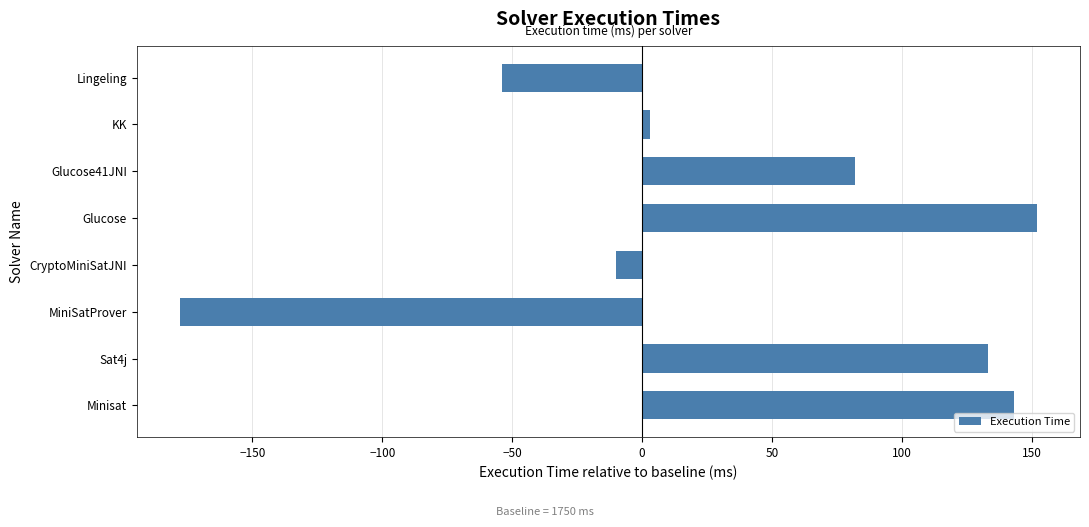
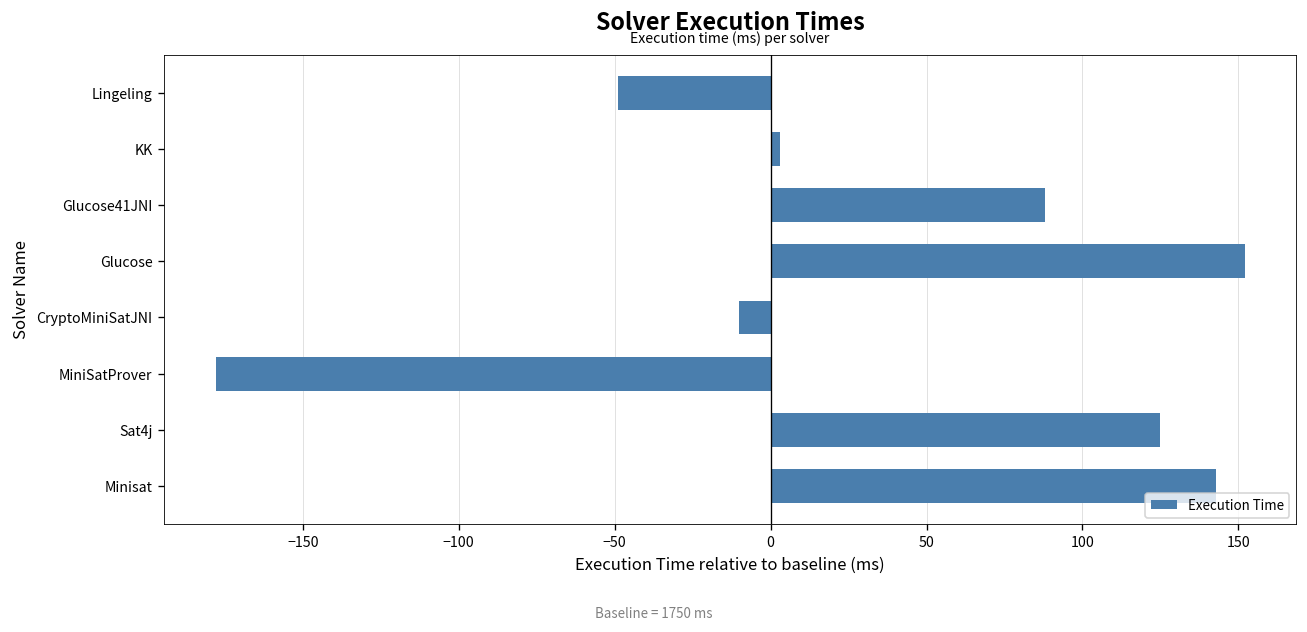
  {
-   "Lingeling": -54,
+   "Lingeling": -49,
    "KK": 3,
-   "Glucose41JNI": 82,
+   "Glucose41JNI": 88,
    "Glucose": 152,
    "CryptoMiniSatJNI": -10,
    "MiniSatProver": -178,
-   "Sat4j": 133,
+   "Sat4j": 125,
    "Minisat": 143
  }
